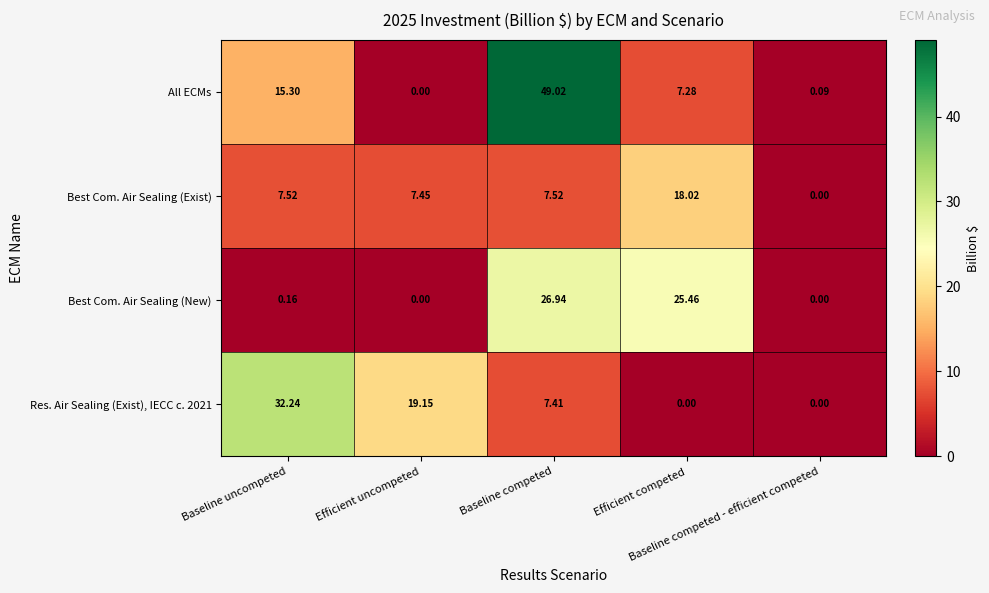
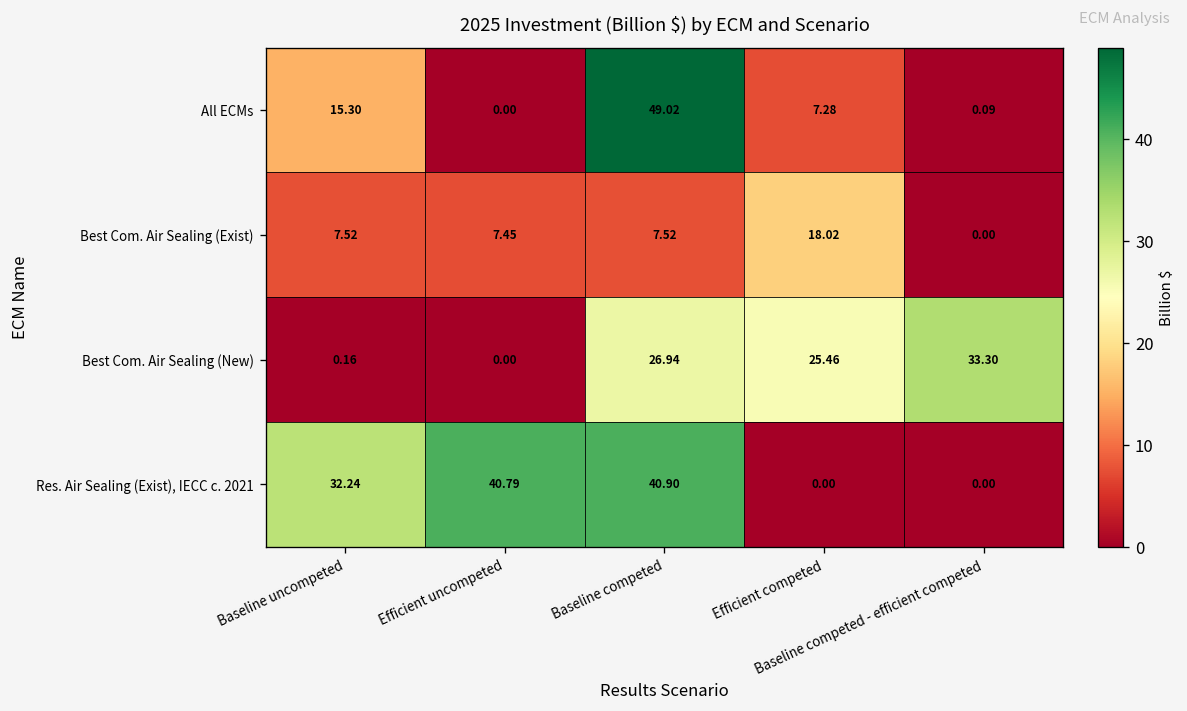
  {
    "All ECMs": {
      "Baseline uncompeted": 15.30,
      "Efficient uncompeted": 0.00,
      "Baseline competed": 49.02,
      "Efficient competed": 7.28,
      "Baseline competed - efficient competed": 0.09
    },
    "Best Com. Air Sealing (Exist)": {
      "Baseline uncompeted": 7.52,
      "Efficient uncompeted": 7.45,
      "Baseline competed": 7.52,
      "Efficient competed": 18.02,
      "Baseline competed - efficient competed": 0.00
    },
    "Best Com. Air Sealing (New)": {
      "Baseline uncompeted": 0.16,
      "Efficient uncompeted": 0.00,
      "Baseline competed": 26.94,
      "Efficient competed": 25.46,
-     "Baseline competed - efficient competed": 0.00
+     "Baseline competed - efficient competed": 33.30
    },
    "Res. Air Sealing (Exist), IECC c. 2021": {
      "Baseline uncompeted": 32.24,
-     "Efficient uncompeted": 19.15,
-     "Baseline competed": 7.41,
+     "Efficient uncompeted": 40.79,
+     "Baseline competed": 40.90,
      "Efficient competed": 0.00,
      "Baseline competed - efficient competed": 0.00
    }
  }
